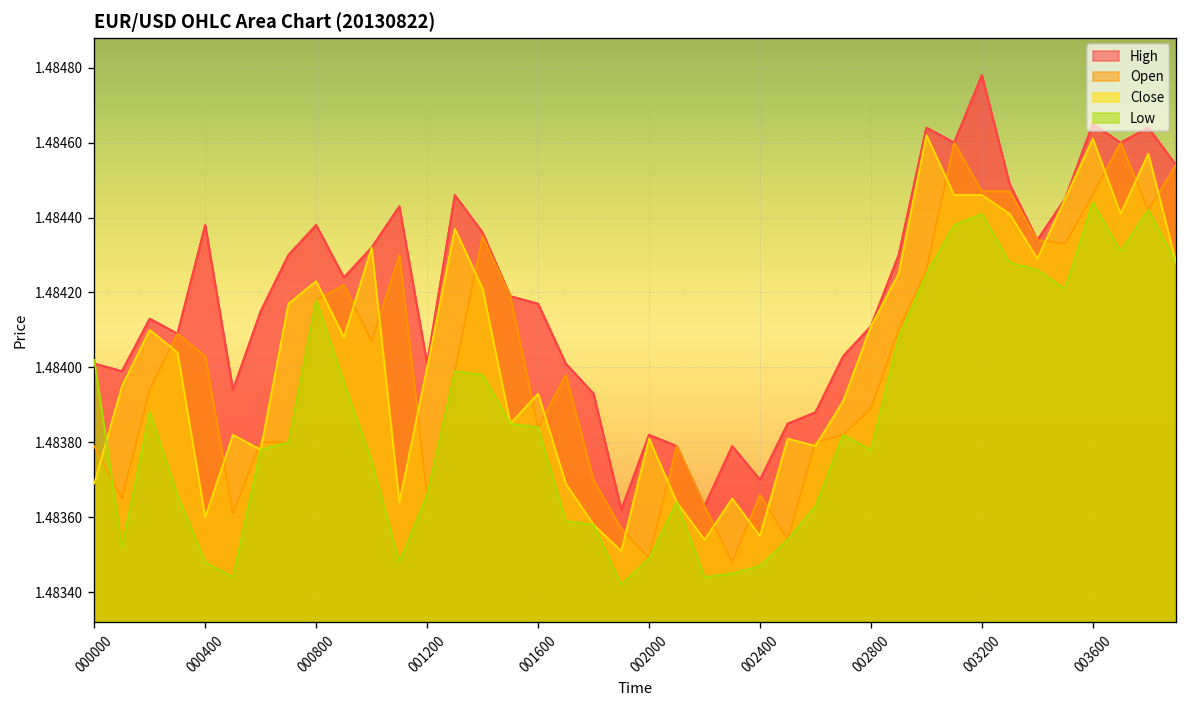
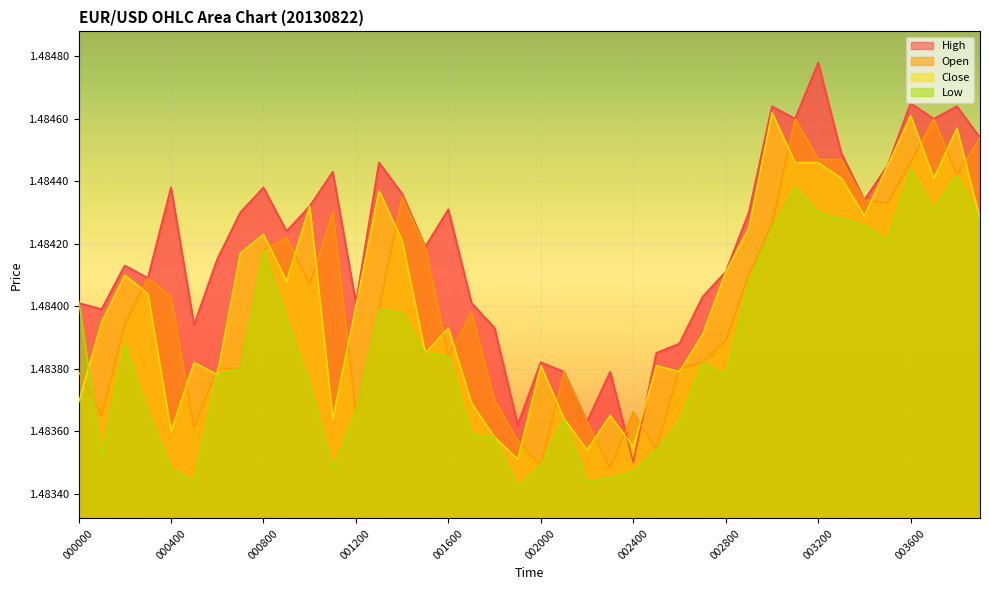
  {
    "High": {
      "000000": 1.48401,
      "000400": 1.48438,
      "000800": 1.48438,
      "001200": 1.48401,
-     "001600": 1.48417,
+     "001600": 1.48431,
      "002000": 1.48382,
-     "002400": 1.4837,
+     "002400": 1.4835,
      "003200": 1.48478,
      "003600": 1.48465
    },
    "Low": {
      "000000": 1.48402,
      "000400": 1.48348,
      "002400": 1.48347,
      "002800": 1.48378,
-     "003200": 1.48441,
+     "003200": 1.48430,
      "003600": 1.48444
    }
  }
